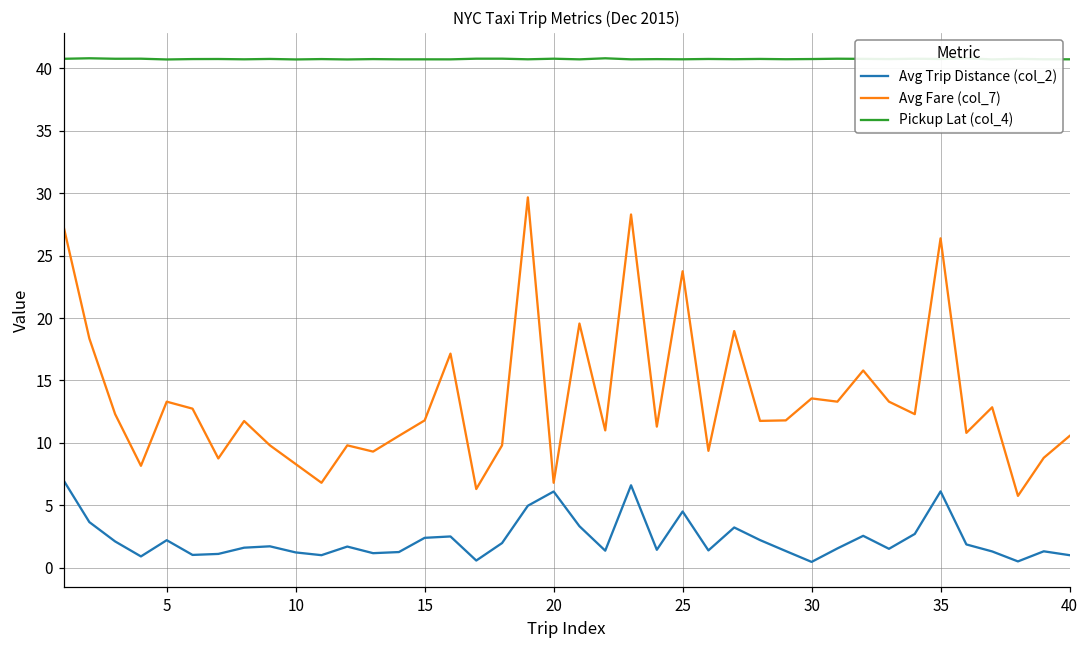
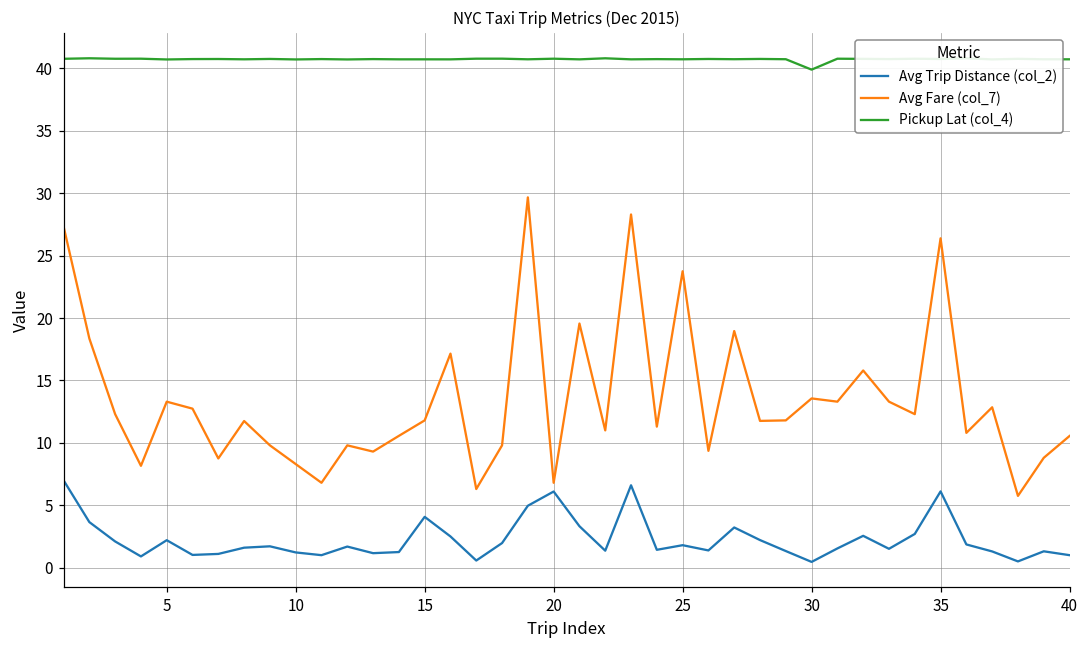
  {
    "Avg Trip Distance (col_2)": {
      "5": 2.2,
      "10": 1.2,
-     "15": 2.4,
+     "15": 4.1,
      "20": 6.1,
-     "25": 4.5,
+     "25": 1.8,
      "30": 0.5,
      "35": 6.1,
      "40": 1.0
    },
    "Avg Fare (col_7)": {
      "5": 13.3,
      "10": 8.3,
      "15": 11.8,
      "20": 6.8,
      "25": 23.8,
      "30": 13.6,
      "35": 26.4,
      "40": 10.6
    },
    "Pickup Lat (col_4)": {
      "5": 40.7,
      "10": 40.7,
      "15": 40.7,
      "20": 40.8,
      "25": 40.7,
-     "30": 40.8,
+     "30": 39.9,
      "40": 40.7
    }
  }
